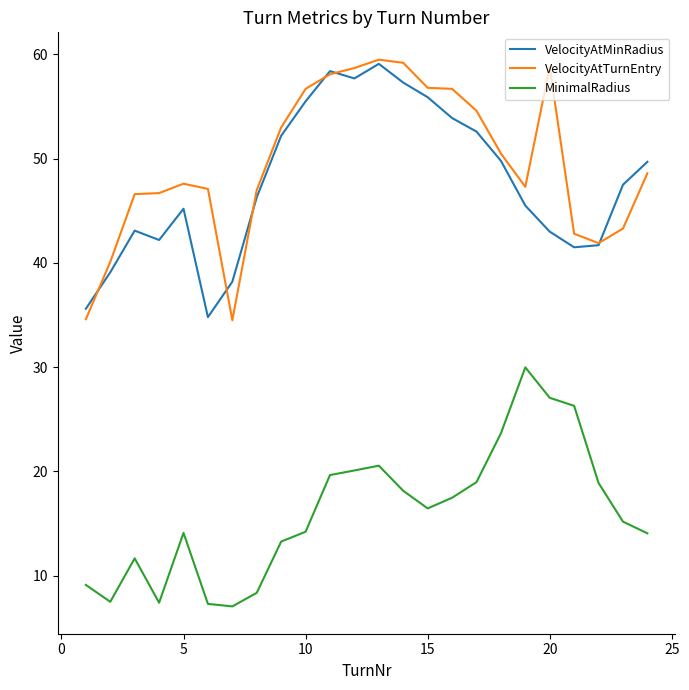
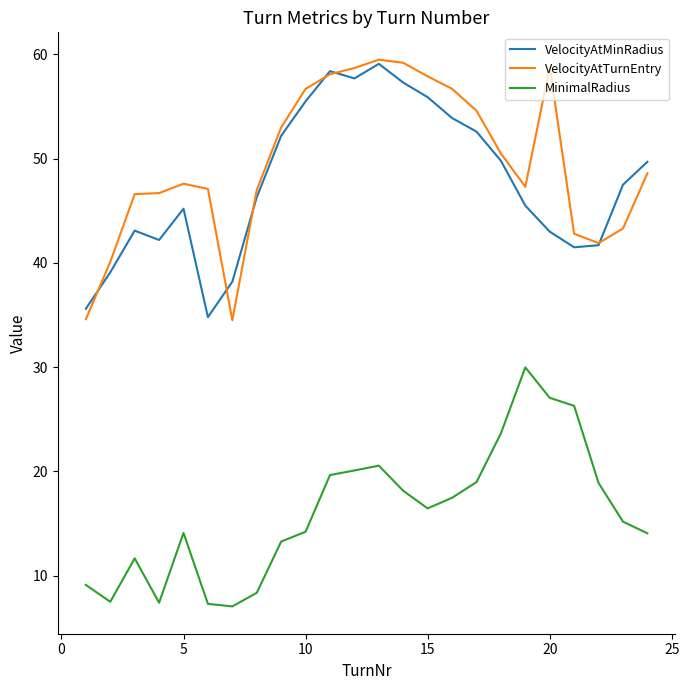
  {
    "VelocityAtMinRadius": {
      "5": 45.2,
      "10": 55.5,
      "15": 55.9,
      "20": 43.0
    },
    "VelocityAtTurnEntry": {
      "5": 47.6,
      "10": 56.7,
-     "15": 56.8
+     "15": 57.9
    },
    "MinimalRadius": {
      "5": 14.1,
      "10": 14.2,
      "15": 16.5,
      "20": 27.1
    }
  }
